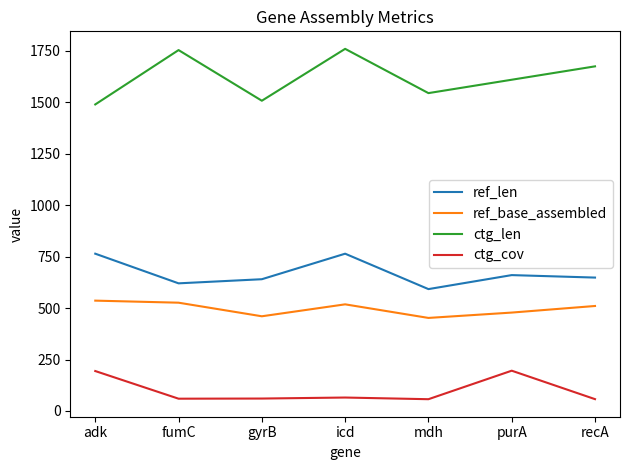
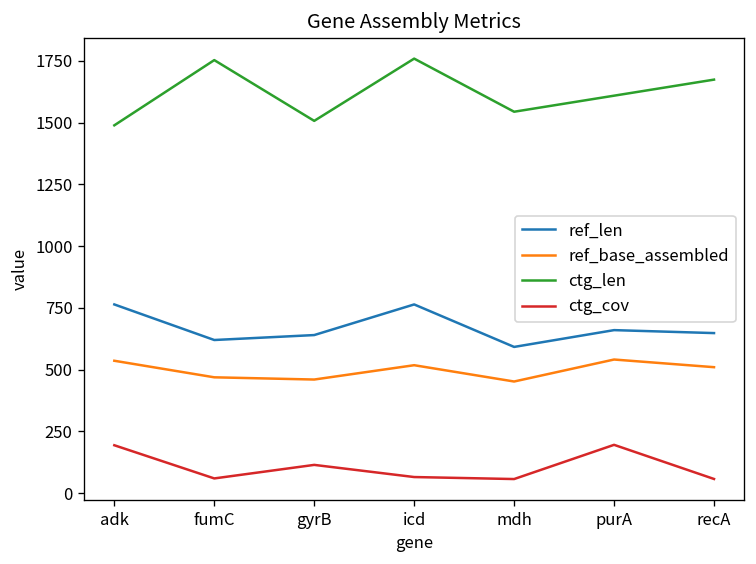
  {
    "ref_len": {
      "adk": 760,
      "fumC": 620,
      "gyrB": 640,
      "icd": 760,
      "mdh": 590,
      "purA": 660,
      "recA": 650
    },
    "ref_base_assembled": {
      "adk": 540,
-     "fumC": 530,
+     "fumC": 470,
      "gyrB": 460,
      "icd": 520,
      "mdh": 450,
-     "purA": 480,
+     "purA": 540,
      "recA": 510
    },
    "ctg_len": {
      "adk": 1490,
      "fumC": 1750,
      "gyrB": 1510,
      "icd": 1760,
      "mdh": 1540,
      "purA": 1610,
      "recA": 1670
    },
    "ctg_cov": {
      "adk": 190,
      "fumC": 60,
-     "gyrB": 60,
+     "gyrB": 110,
      "icd": 70,
      "mdh": 60,
      "purA": 200,
      "recA": 60
    }
  }
